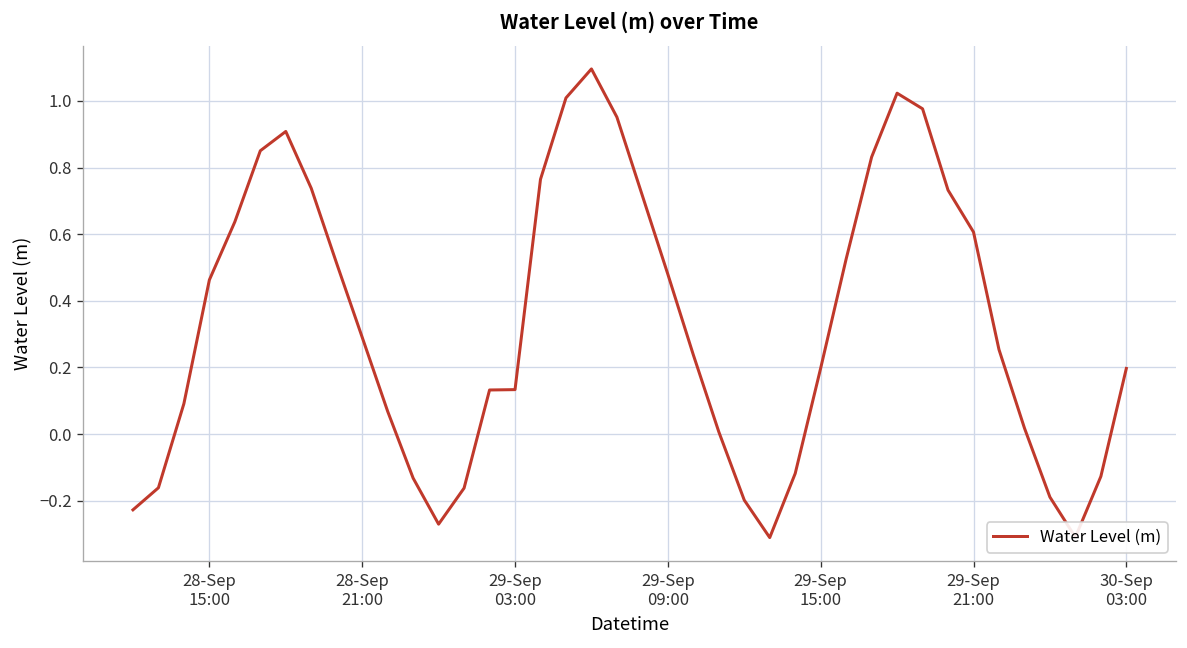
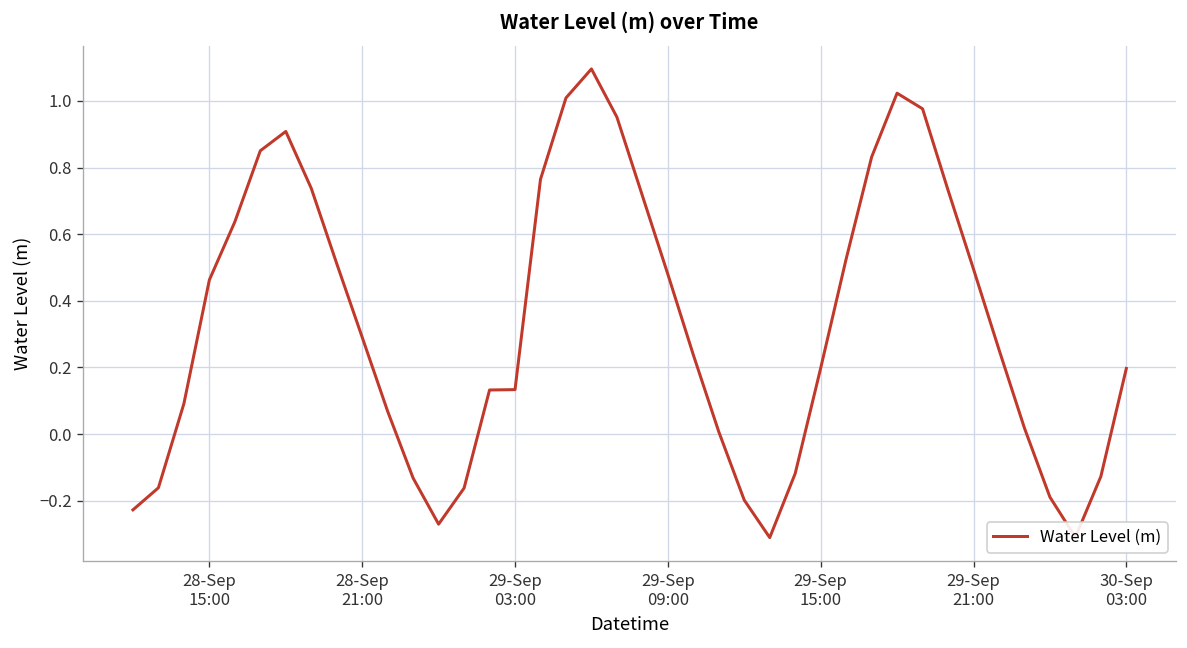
  {
    "28-Sep 15:00": 0.46,
    "28-Sep 21:00": 0.29,
    "29-Sep 03:00": 0.13,
    "29-Sep 09:00": 0.48,
    "29-Sep 15:00": 0.20,
-   "29-Sep 21:00": 0.61,
+   "29-Sep 21:00": 0.50,
    "30-Sep 03:00": 0.20
  }
